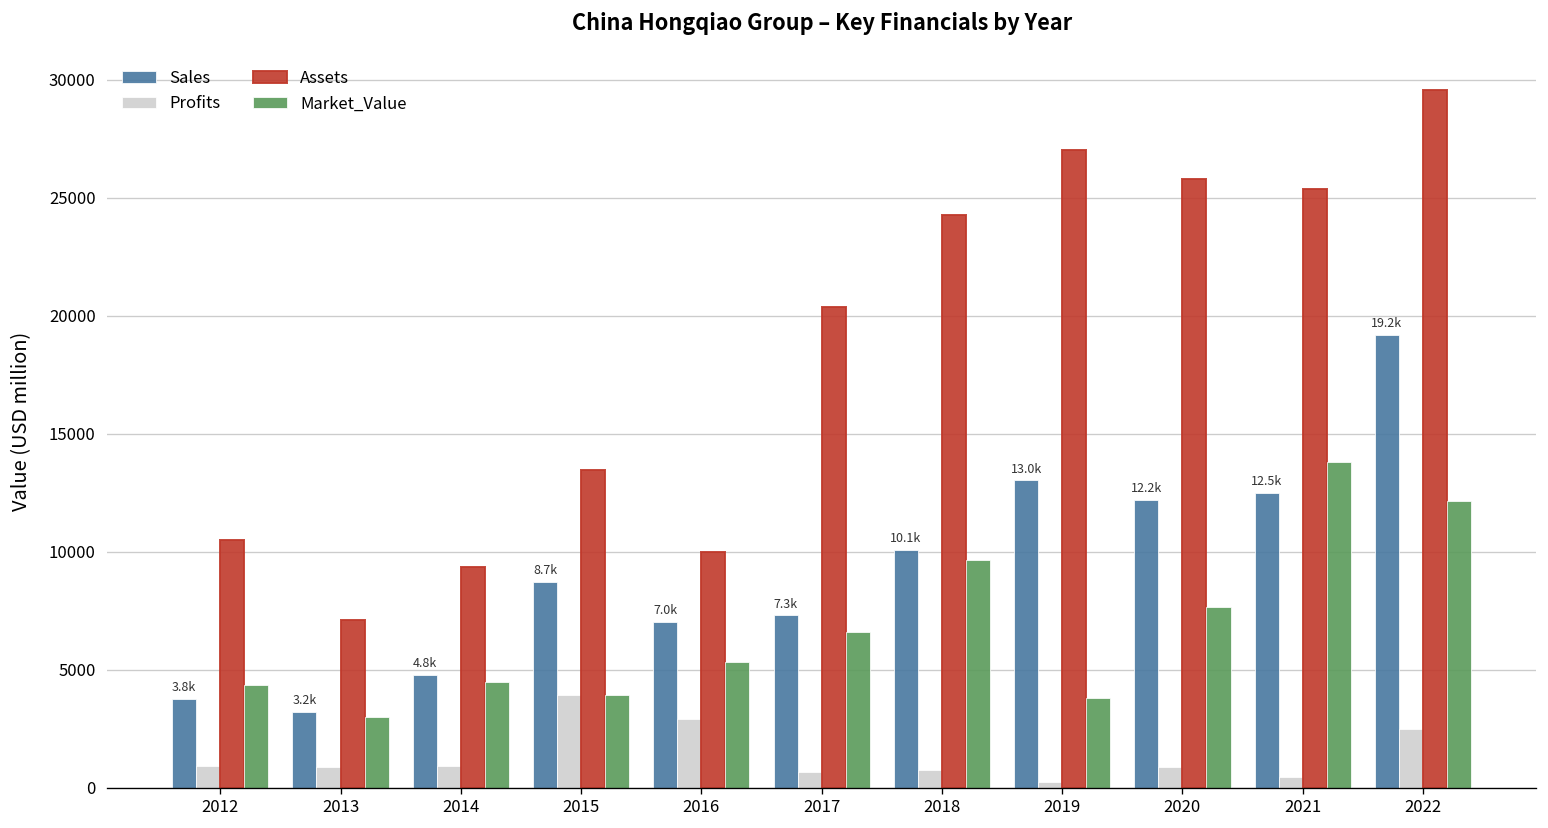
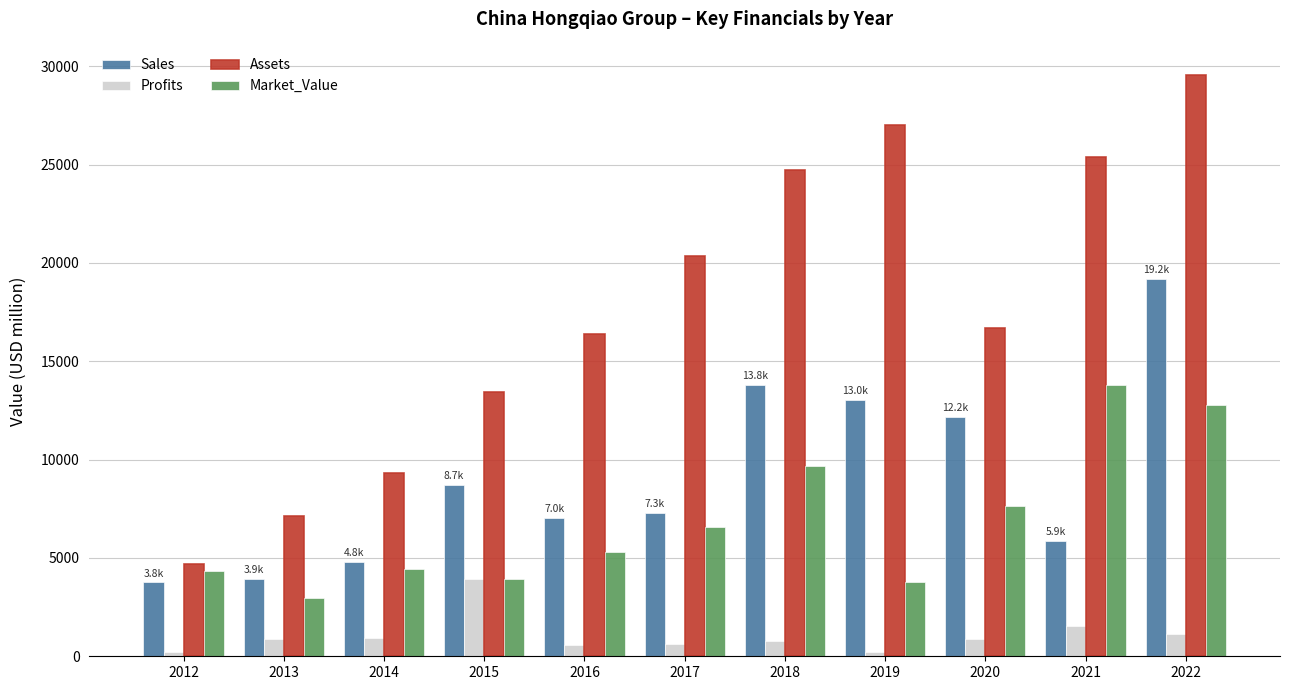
  {
    "Sales": {
      "2012": "3.8k",
-     "2013": "3.2k",
+     "2013": "3.9k",
      "2014": "4.8k",
      "2015": "8.7k",
      "2016": "7.0k",
      "2017": "7.3k",
-     "2018": "10.1k",
+     "2018": "13.8k",
      "2019": "13.0k",
      "2020": "12.2k",
-     "2021": "12.5k",
+     "2021": "5.9k",
      "2022": "19.2k"
    },
    "Profits": {
-     "2012": "900",
+     "2012": "200",
      "2013": "900",
      "2014": "900",
      "2015": "3900",
-     "2016": "2900",
+     "2016": "600",
      "2017": "600",
      "2018": "800",
      "2019": "200",
      "2020": "900",
-     "2021": "500",
-     "2022": "2500"
+     "2021": "1500",
+     "2022": "1100"
    },
    "Assets": {
-     "2012": "10500",
+     "2012": "4700",
      "2013": "7100",
      "2014": "9300",
      "2015": "13400",
-     "2016": "10000",
+     "2016": "16400",
      "2017": "20400",
-     "2018": "24300",
+     "2018": "24700",
      "2019": "27000",
-     "2020": "25800",
+     "2020": "16700",
      "2021": "25400",
      "2022": "29600"
    },
    "Market_Value": {
      "2012": "4400",
      "2013": "3000",
      "2014": "4500",
      "2015": "3900",
      "2016": "5300",
      "2017": "6600",
      "2018": "9700",
      "2019": "3800",
      "2020": "7600",
      "2021": "13800",
-     "2022": "12100"
+     "2022": "12800"
    }
  }
